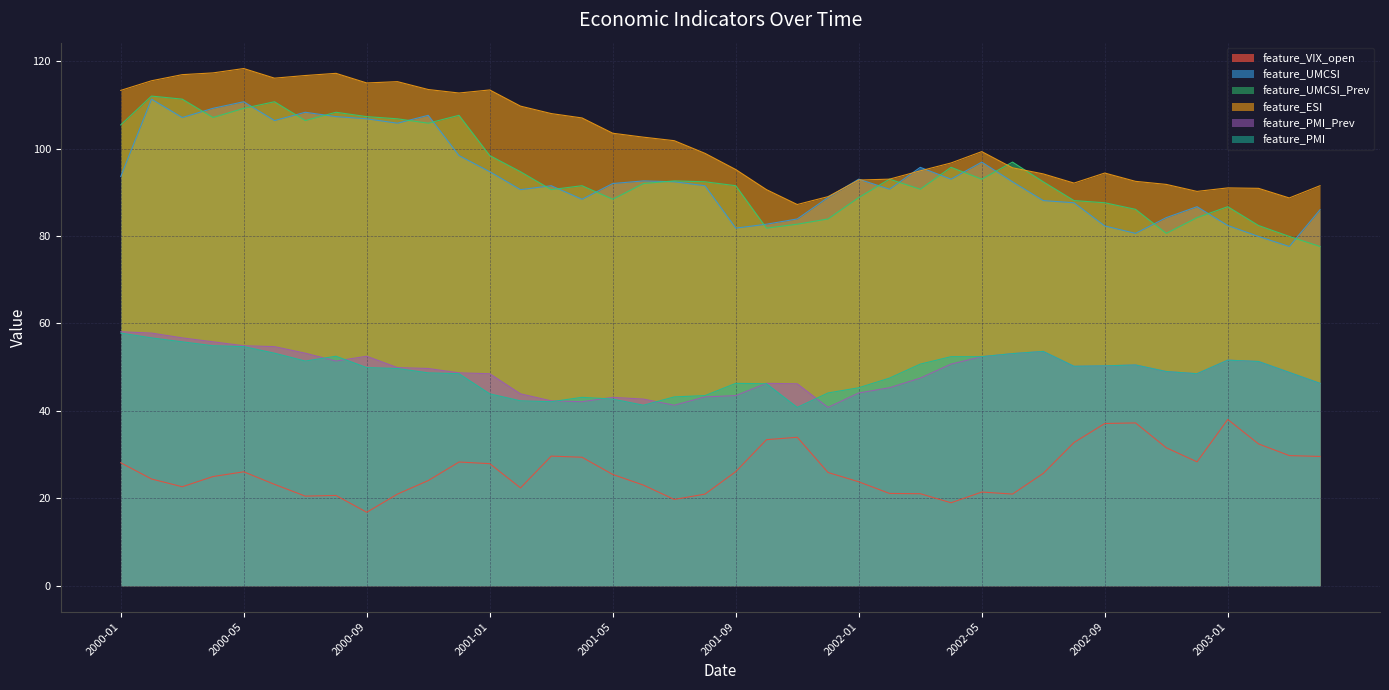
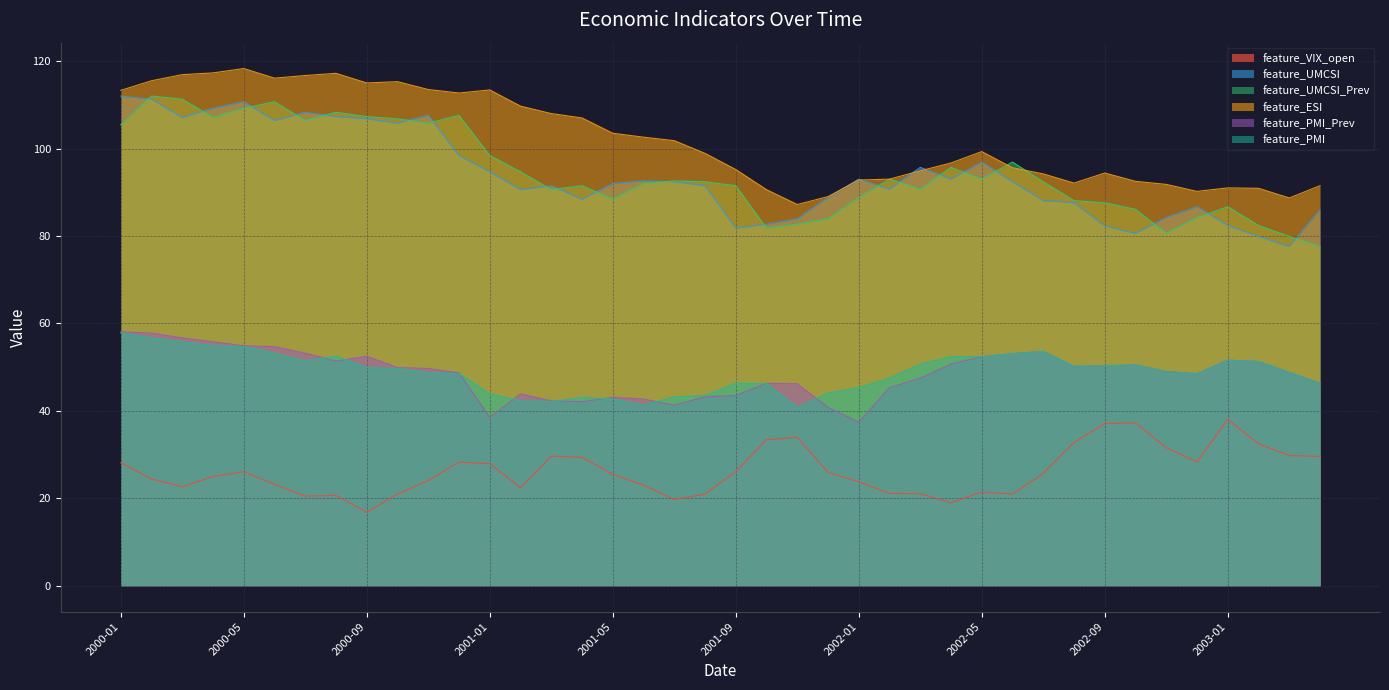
  {
    "feature_VIX_open": {
      "2000-01": 28,
      "2000-05": 26,
      "2000-09": 17,
      "2001-01": 28,
      "2001-05": 25,
      "2001-09": 26,
      "2002-01": 24,
      "2002-05": 21,
      "2002-09": 37,
      "2003-01": 38
    },
    "feature_UMCSI": {
-     "2000-01": 94,
+     "2000-01": 112,
      "2000-05": 111,
      "2001-01": 95,
      "2001-05": 92,
      "2001-09": 82,
      "2002-05": 97,
      "2002-09": 82,
      "2003-01": 82
    },
    "feature_ESI": {
      "2000-01": 113,
      "2000-05": 118,
      "2000-09": 115,
      "2001-01": 113,
      "2001-05": 104,
      "2001-09": 95,
      "2002-05": 99,
      "2002-09": 94,
      "2003-01": 91
    },
    "feature_PMI_Prev": {
      "2000-09": 53,
-     "2001-01": 49,
+     "2001-01": 39,
      "2001-09": 44,
-     "2002-01": 44
+     "2002-01": 37
    }
  }
